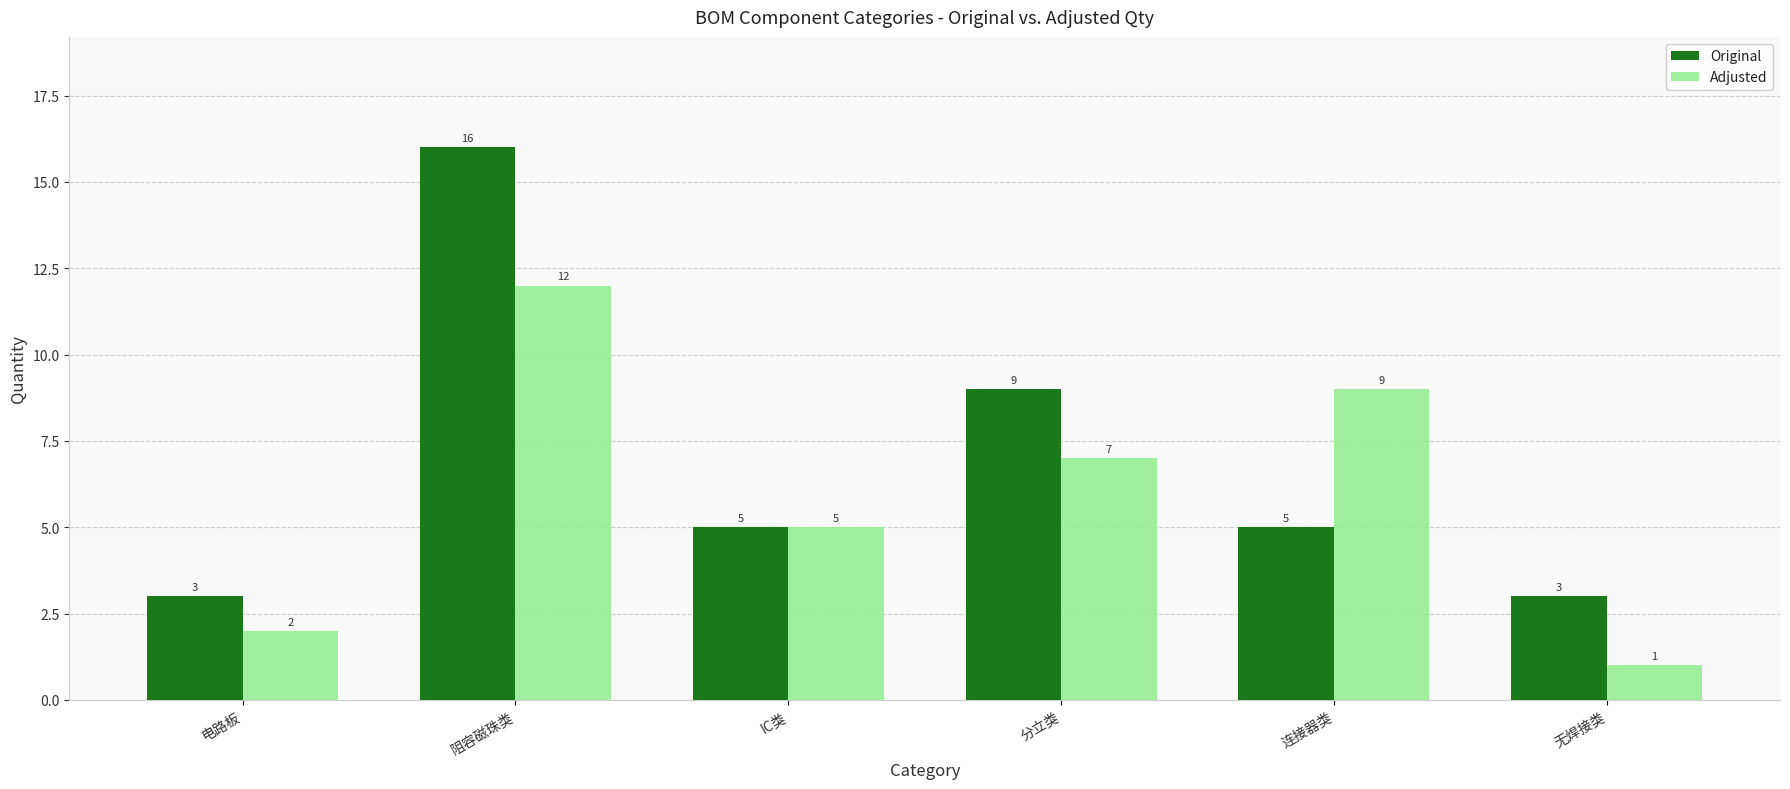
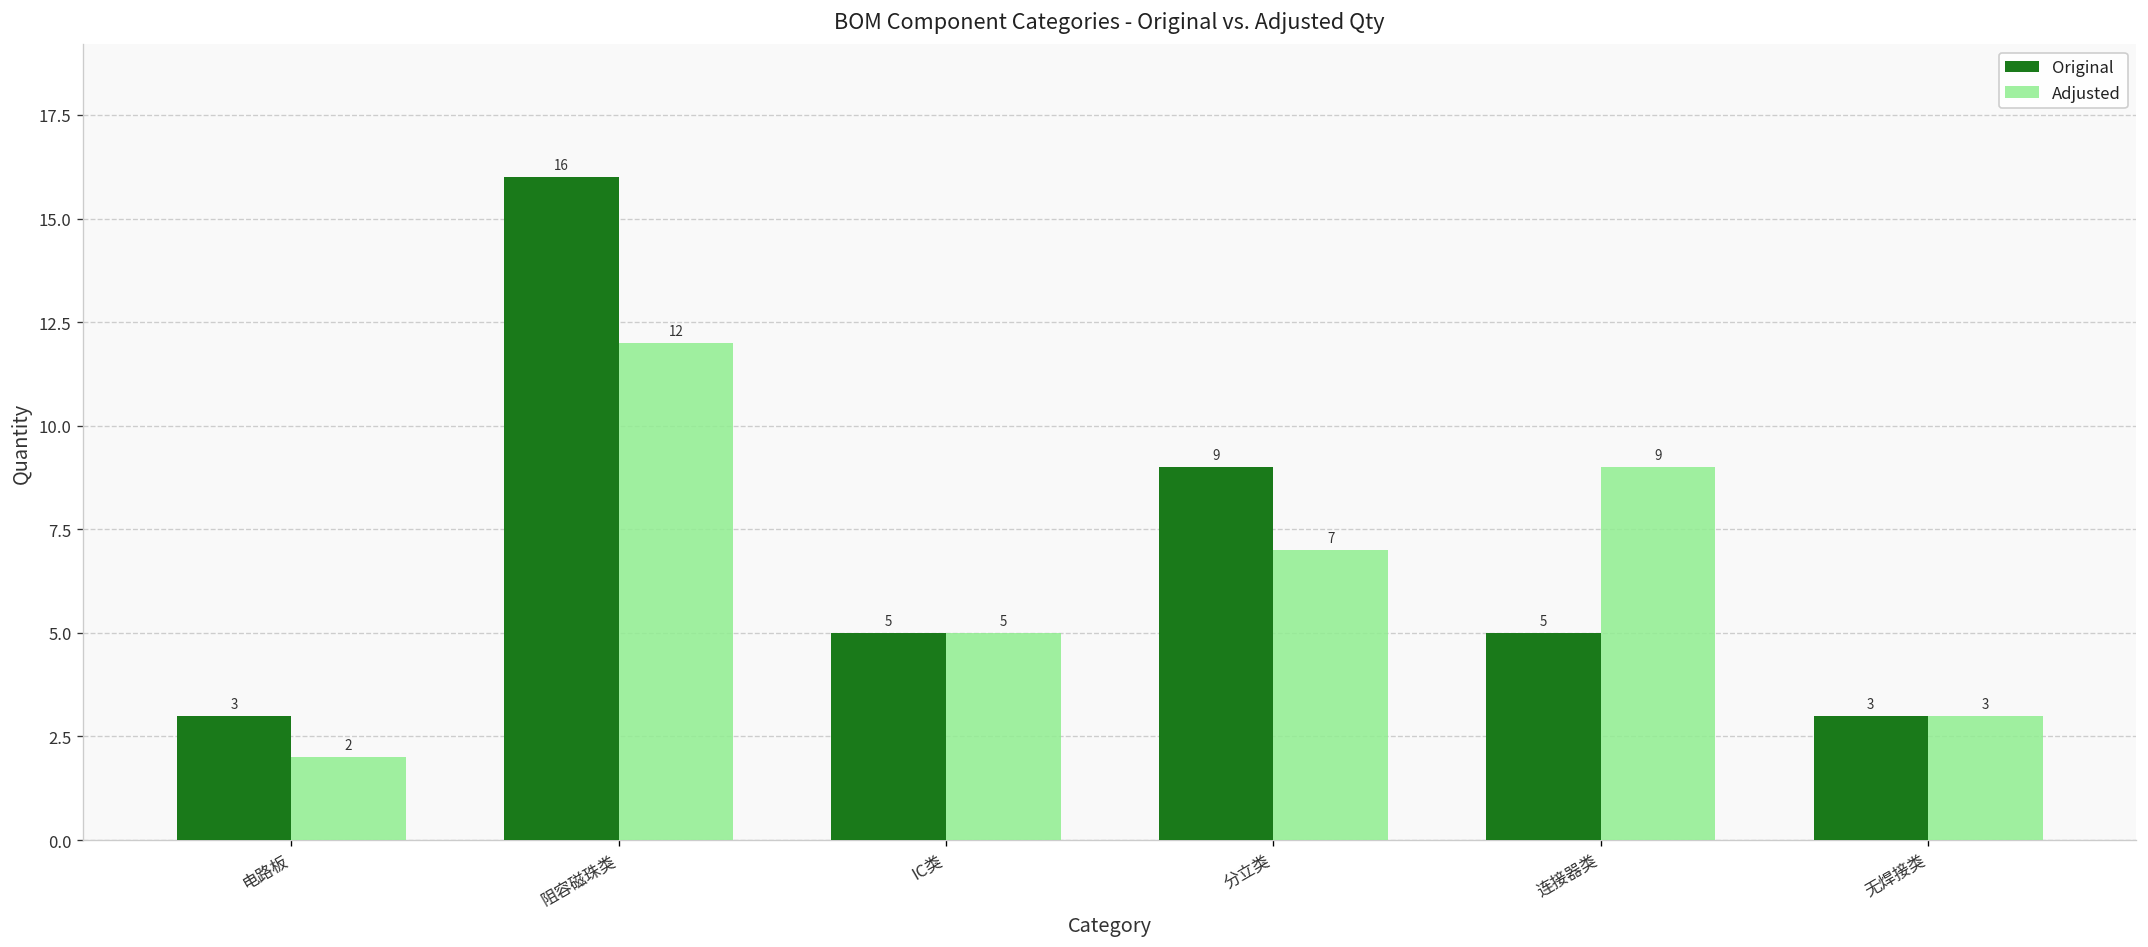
  {
    "Original": {
      "电路板": 3,
      "阻容磁珠类": 16,
      "IC类": 5,
      "分立类": 9,
      "连接器类": 5,
      "无焊接类": 3
    },
    "Adjusted": {
      "电路板": 2,
      "阻容磁珠类": 12,
      "IC类": 5,
      "分立类": 7,
      "连接器类": 9,
-     "无焊接类": 1
+     "无焊接类": 3
    }
  }
